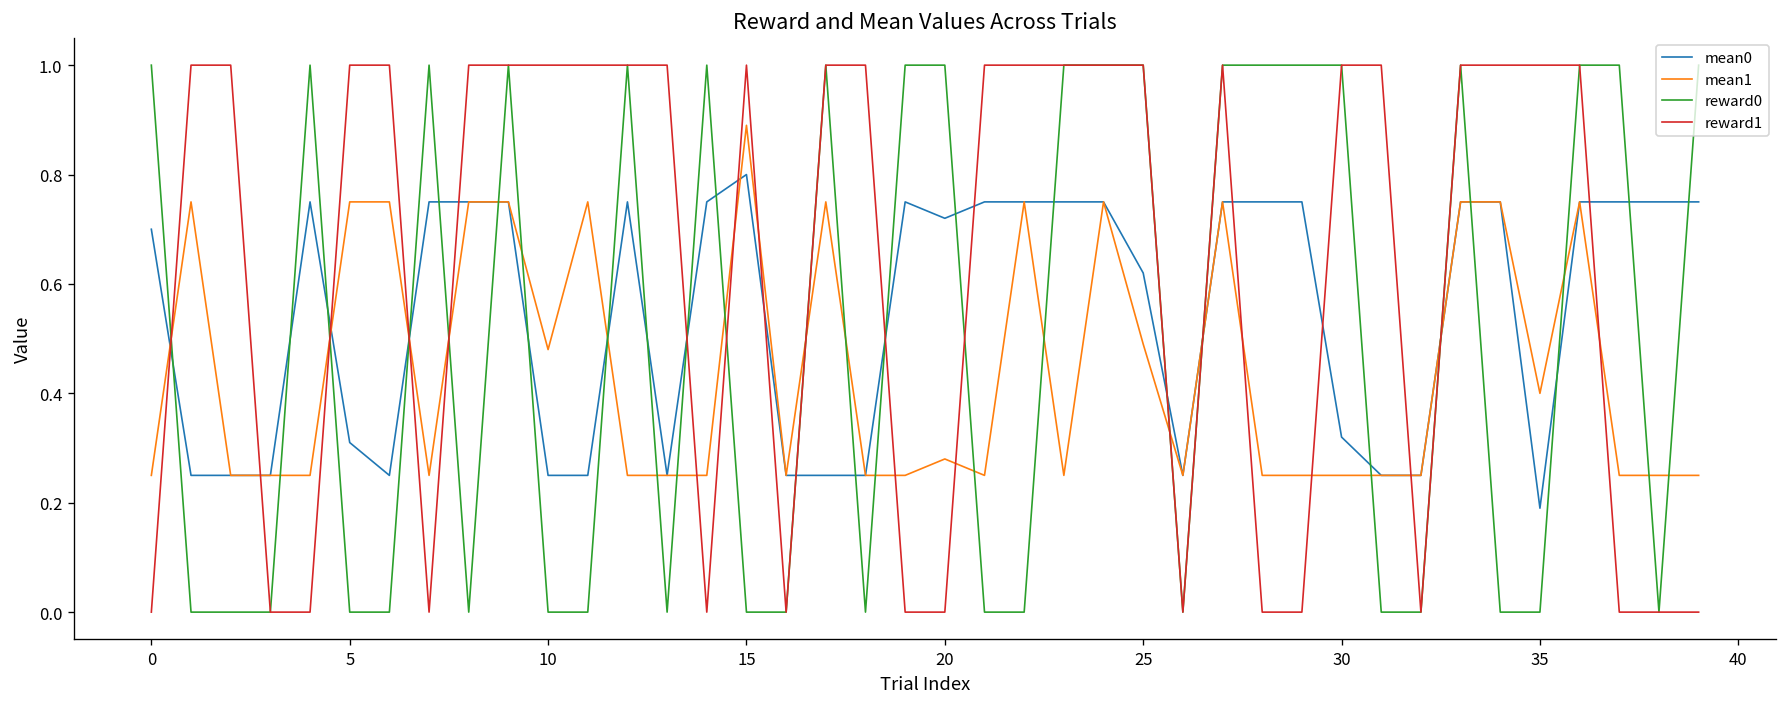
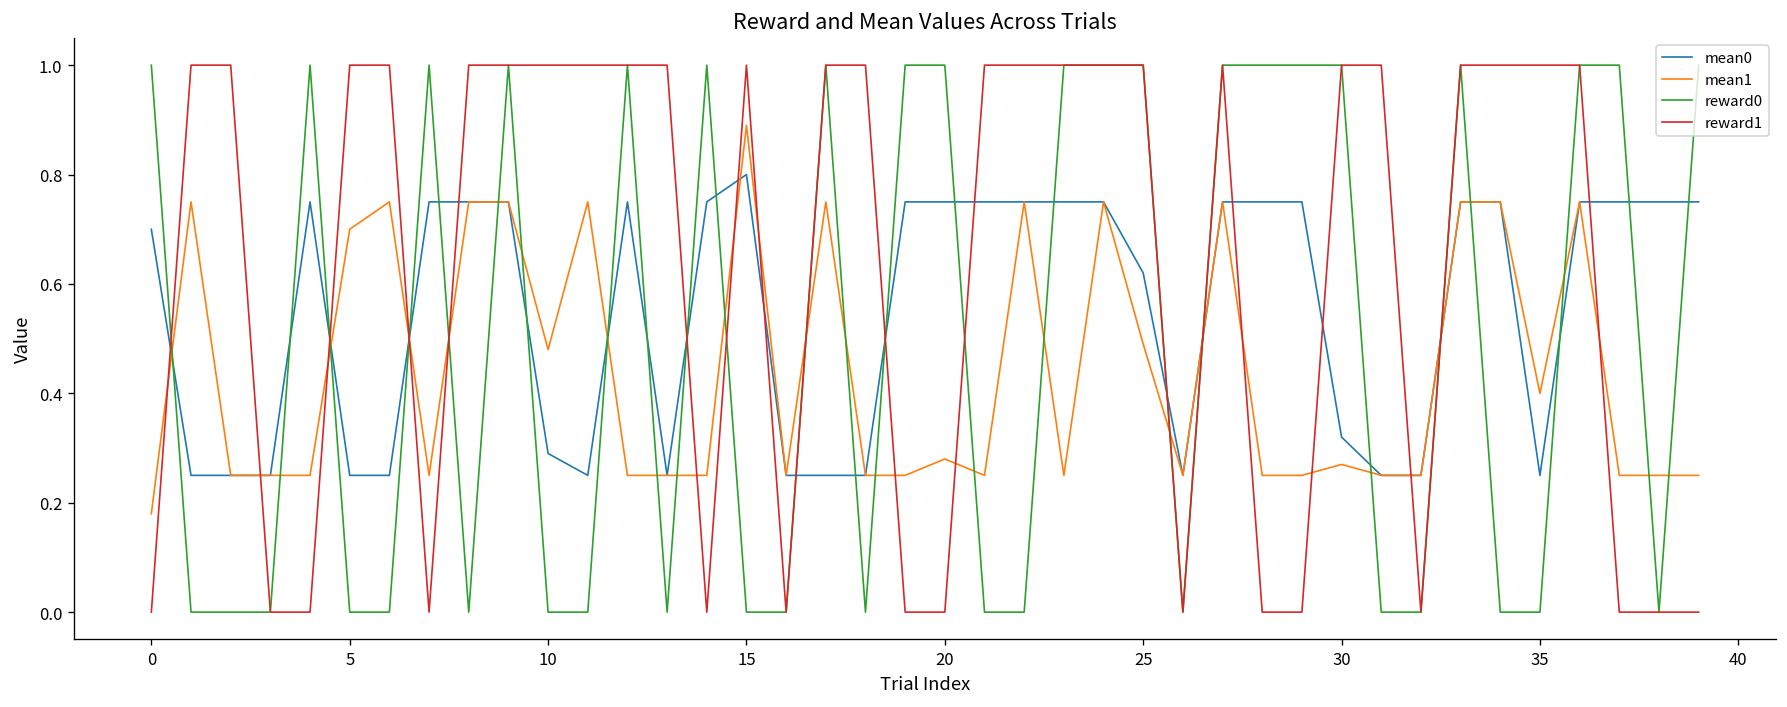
  {
    "mean0": {
      "0": 0.70,
-     "5": 0.31,
-     "10": 0.25,
+     "5": 0.25,
+     "10": 0.29,
      "15": 0.80,
-     "20": 0.72,
+     "20": 0.75,
      "25": 0.62,
      "30": 0.32,
-     "35": 0.19
+     "35": 0.25
    },
    "mean1": {
-     "0": 0.25,
-     "5": 0.75,
+     "0": 0.18,
+     "5": 0.70,
      "10": 0.48,
      "15": 0.89,
      "20": 0.28,
      "25": 0.49,
-     "30": 0.25,
+     "30": 0.27,
      "35": 0.40
    },
    "reward0": {
      "0": 1.00,
      "5": 0.00,
      "10": 0.00,
      "15": 0.00,
      "20": 1.00,
      "35": 0.00
    },
    "reward1": {
      "0": 0.00,
      "5": 1.00,
      "10": 1.00,
      "15": 1.00,
      "20": 0.00,
      "35": 1.00
    }
  }
